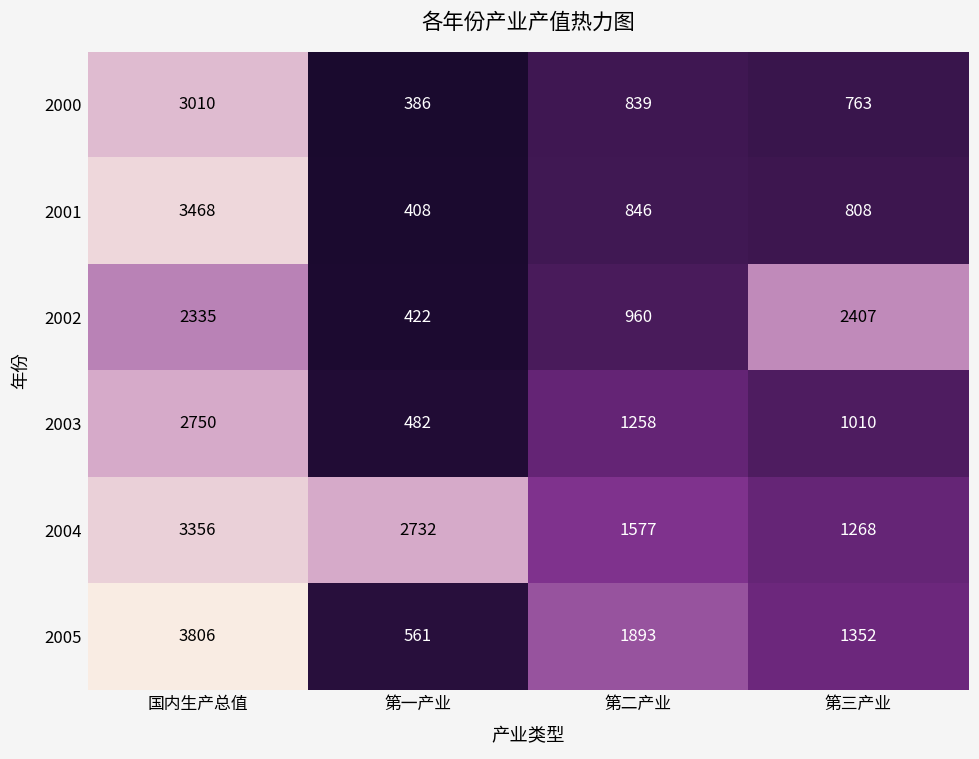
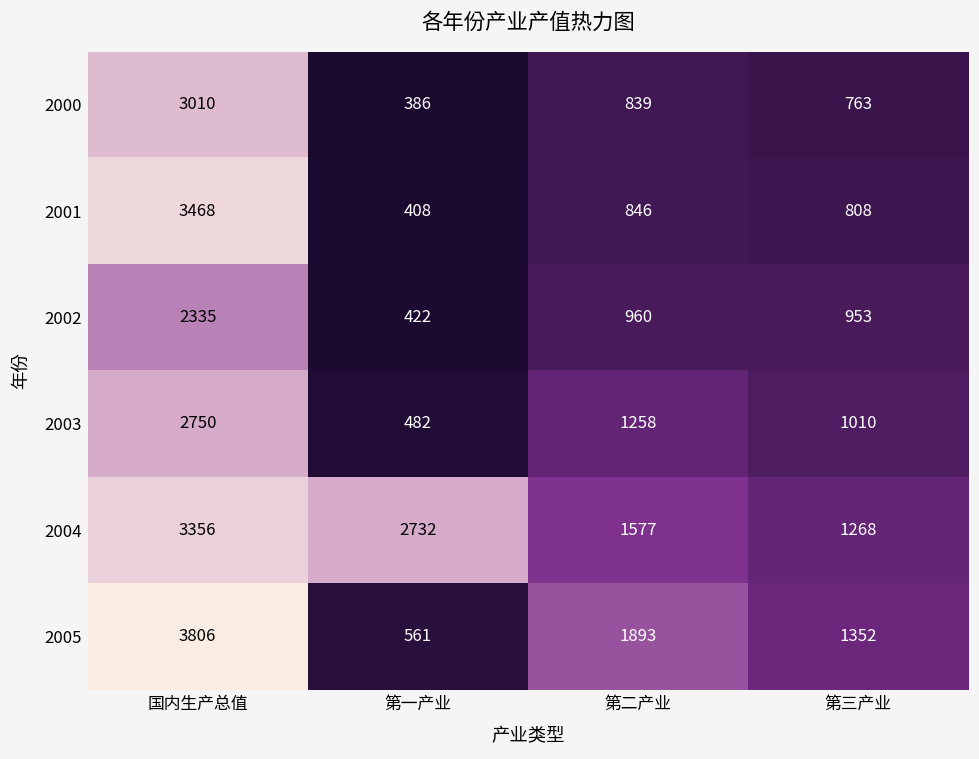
  {
    "2000": {
      "国内生产总值": 3010,
      "第一产业": 386,
      "第二产业": 839,
      "第三产业": 763
    },
    "2001": {
      "国内生产总值": 3468,
      "第一产业": 408,
      "第二产业": 846,
      "第三产业": 808
    },
    "2002": {
      "国内生产总值": 2335,
      "第一产业": 422,
      "第二产业": 960,
-     "第三产业": 2407
+     "第三产业": 953
    },
    "2003": {
      "国内生产总值": 2750,
      "第一产业": 482,
      "第二产业": 1258,
      "第三产业": 1010
    },
    "2004": {
      "国内生产总值": 3356,
      "第一产业": 2732,
      "第二产业": 1577,
      "第三产业": 1268
    },
    "2005": {
      "国内生产总值": 3806,
      "第一产业": 561,
      "第二产业": 1893,
      "第三产业": 1352
    }
  }
